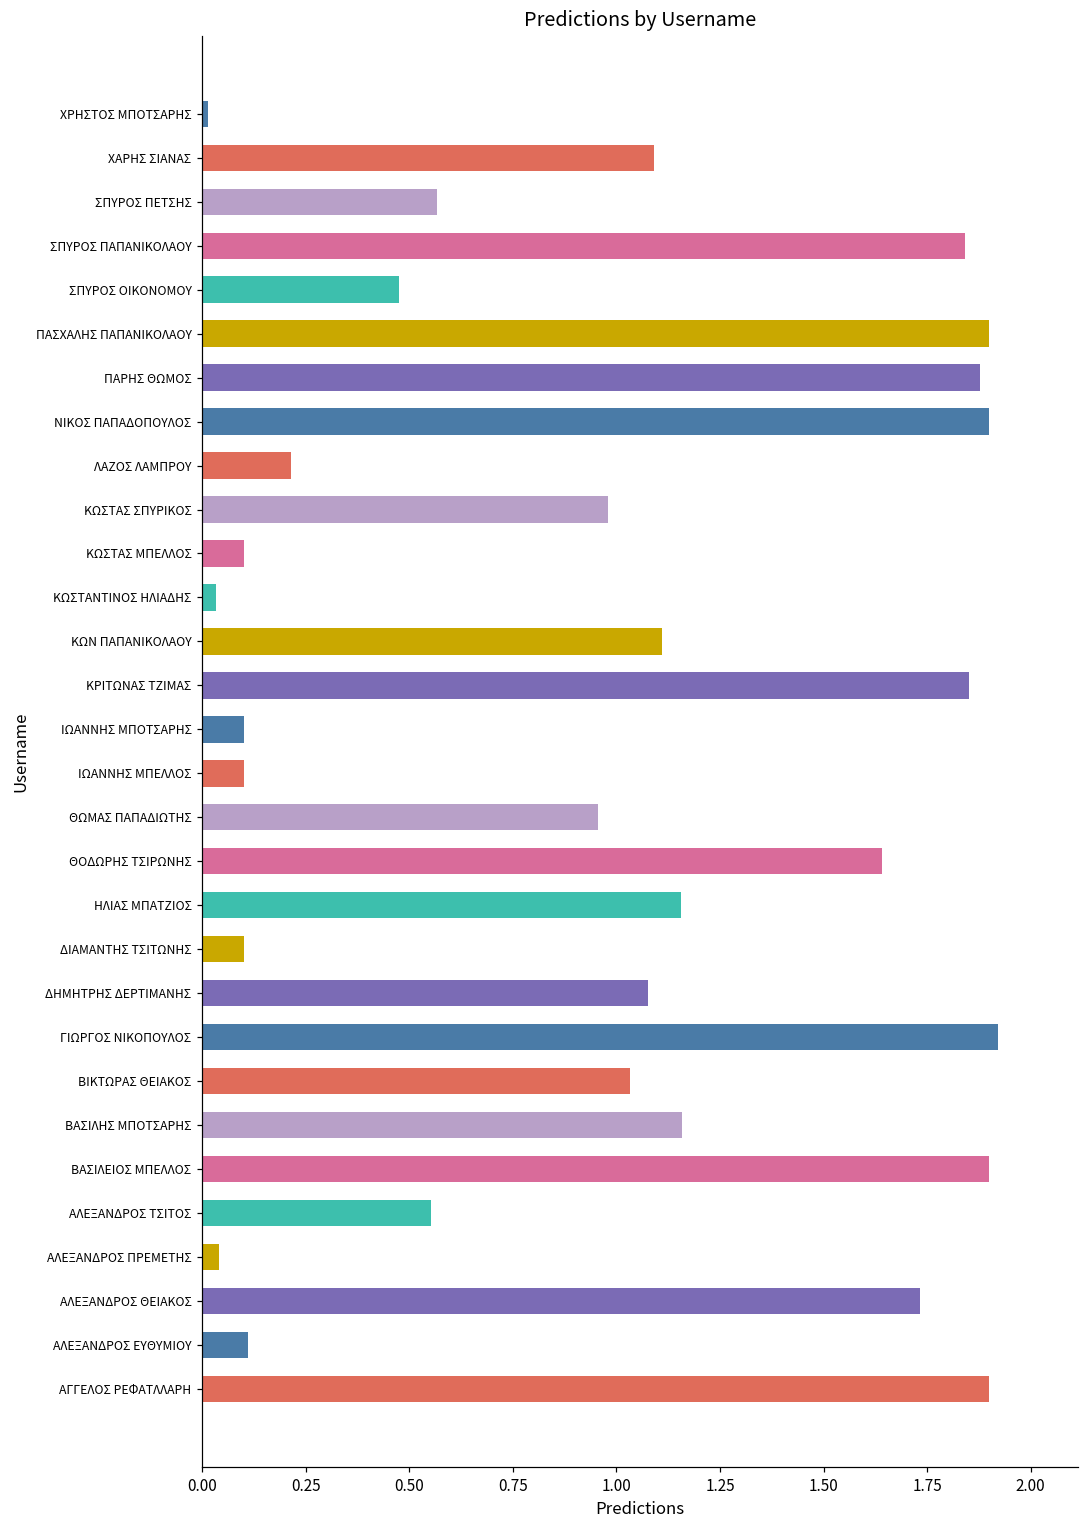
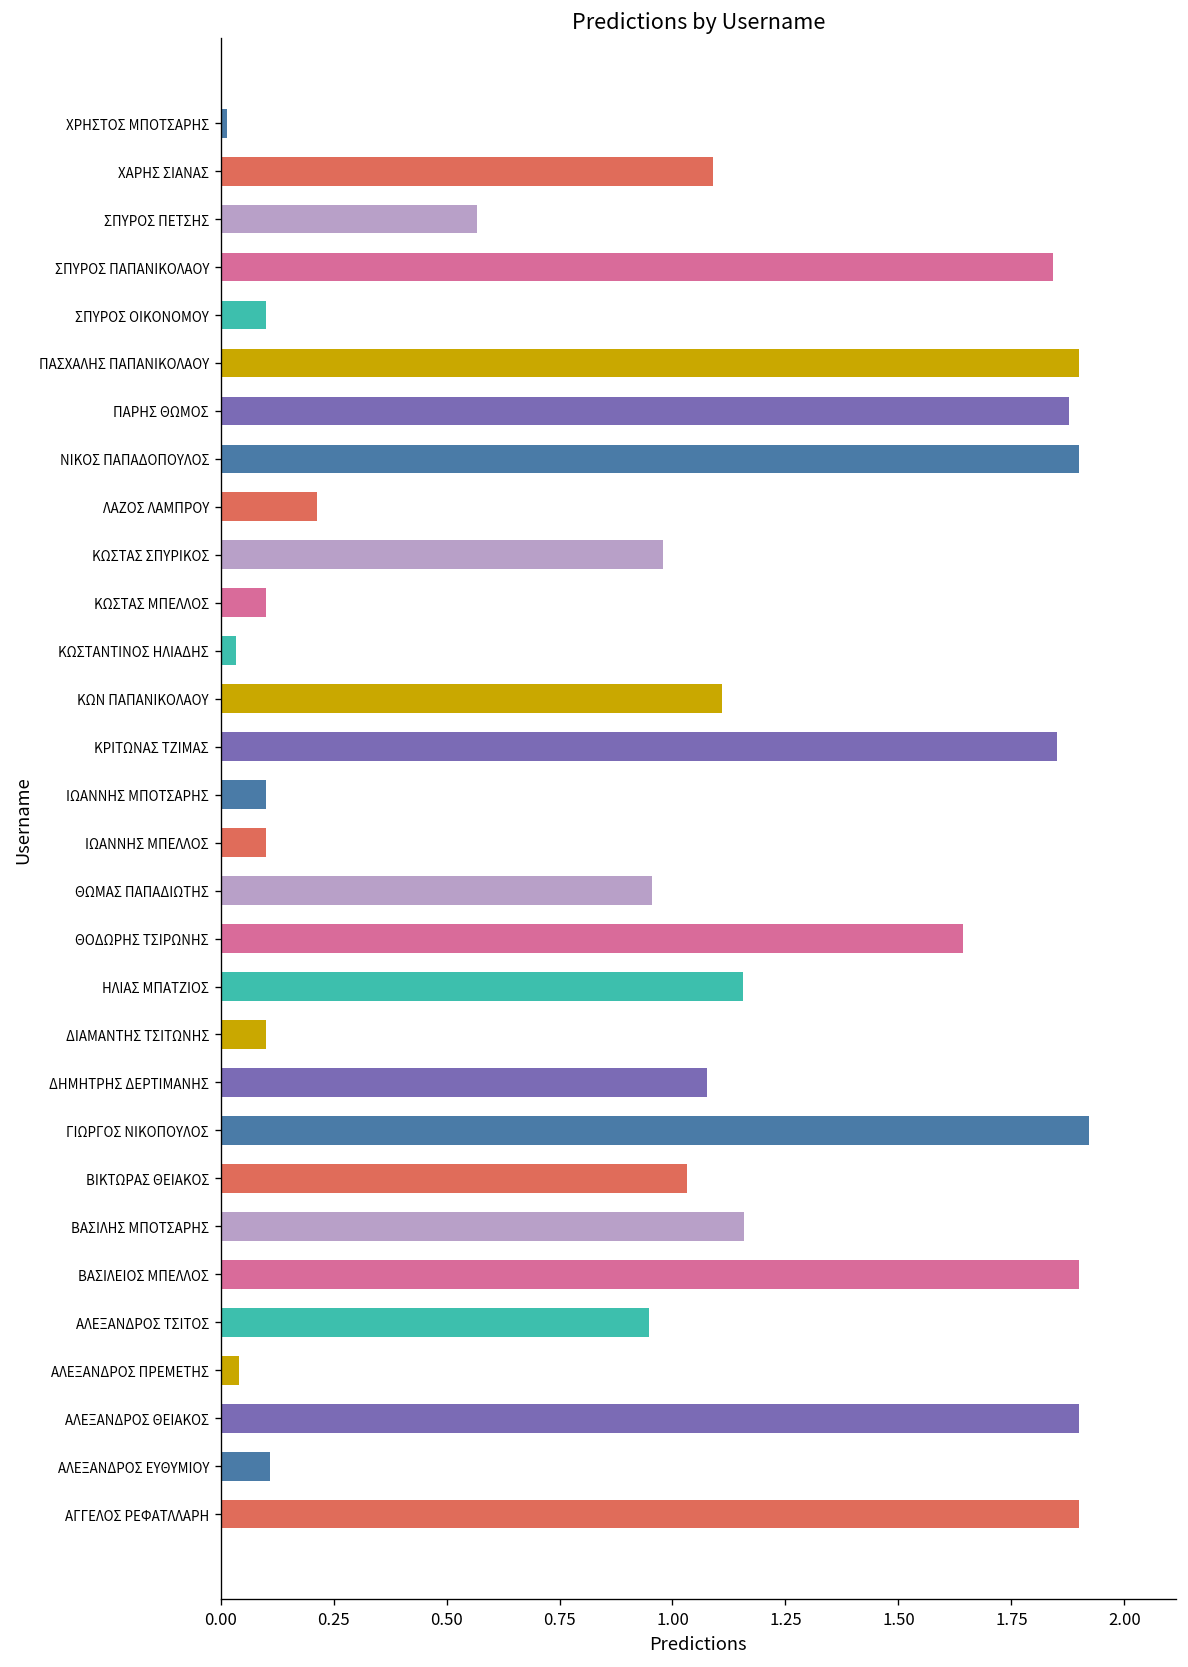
  {
    "ΧΡΗΣΤΟΣ ΜΠΟΤΣΑΡΗΣ": 0.01,
    "ΧΑΡΗΣ ΣΙΑΝΑΣ": 1.09,
    "ΣΠΥΡΟΣ ΠΕΤΣΗΣ": 0.57,
    "ΣΠΥΡΟΣ ΠΑΠΑΝΙΚΟΛΑΟΥ": 1.84,
-   "ΣΠΥΡΟΣ ΟΙΚΟΝΟΜΟΥ": 0.48,
+   "ΣΠΥΡΟΣ ΟΙΚΟΝΟΜΟΥ": 0.10,
    "ΠΑΣΧΑΛΗΣ ΠΑΠΑΝΙΚΟΛΑΟΥ": 1.90,
    "ΠΑΡΗΣ ΘΩΜΟΣ": 1.88,
    "ΝΙΚΟΣ ΠΑΠΑΔΟΠΟΥΛΟΣ": 1.90,
    "ΛΑΖΟΣ ΛΑΜΠΡΟΥ": 0.21,
    "ΚΩΣΤΑΣ ΣΠΥΡΙΚΟΣ": 0.98,
    "ΚΩΣΤΑΣ ΜΠΕΛΛΟΣ": 0.10,
    "ΚΩΣΤΑΝΤΙΝΟΣ ΗΛΙΑΔΗΣ": 0.03,
    "ΚΩΝ ΠΑΠΑΝΙΚΟΛΑΟΥ": 1.11,
    "ΚΡΙΤΩΝΑΣ ΤΖΙΜΑΣ": 1.85,
    "ΙΩΑΝΝΗΣ ΜΠΟΤΣΑΡΗΣ": 0.10,
    "ΙΩΑΝΝΗΣ ΜΠΕΛΛΟΣ": 0.10,
    "ΘΩΜΑΣ ΠΑΠΑΔΙΩΤΗΣ": 0.96,
    "ΘΟΔΩΡΗΣ ΤΣΙΡΩΝΗΣ": 1.64,
    "ΗΛΙΑΣ ΜΠΑΤΖΙΟΣ": 1.16,
    "ΔΙΑΜΑΝΤΗΣ ΤΣΙΤΩΝΗΣ": 0.10,
    "ΔΗΜΗΤΡΗΣ ΔΕΡΤΙΜΑΝΗΣ": 1.08,
    "ΓΙΩΡΓΟΣ ΝΙΚΟΠΟΥΛΟΣ": 1.92,
    "ΒΙΚΤΩΡΑΣ ΘΕΙΑΚΟΣ": 1.03,
    "ΒΑΣΙΛΗΣ ΜΠΟΤΣΑΡΗΣ": 1.16,
    "ΒΑΣΙΛΕΙΟΣ ΜΠΕΛΛΟΣ": 1.90,
-   "ΑΛΕΞΑΝΔΡΟΣ ΤΣΙΤΟΣ": 0.55,
+   "ΑΛΕΞΑΝΔΡΟΣ ΤΣΙΤΟΣ": 0.95,
    "ΑΛΕΞΑΝΔΡΟΣ ΠΡΕΜΕΤΗΣ": 0.04,
-   "ΑΛΕΞΑΝΔΡΟΣ ΘΕΙΑΚΟΣ": 1.73,
+   "ΑΛΕΞΑΝΔΡΟΣ ΘΕΙΑΚΟΣ": 1.90,
    "ΑΛΕΞΑΝΔΡΟΣ ΕΥΘΥΜΙΟΥ": 0.11,
    "ΑΓΓΕΛΟΣ ΡΕΦΑΤΛΛΑΡΗ": 1.90
  }
